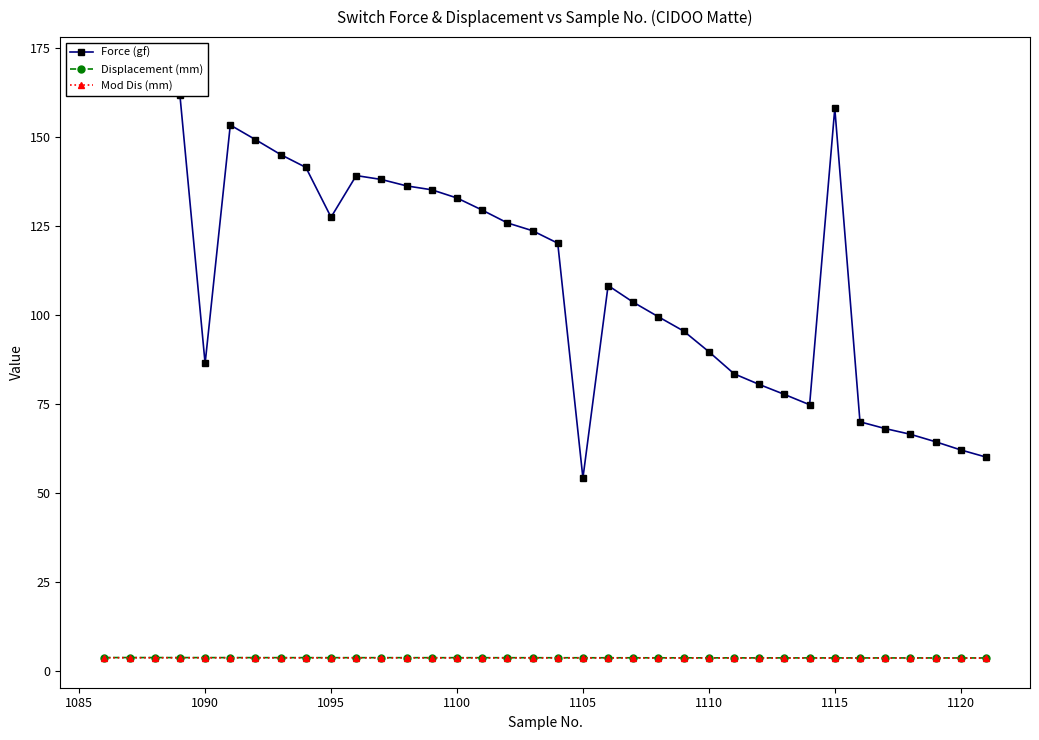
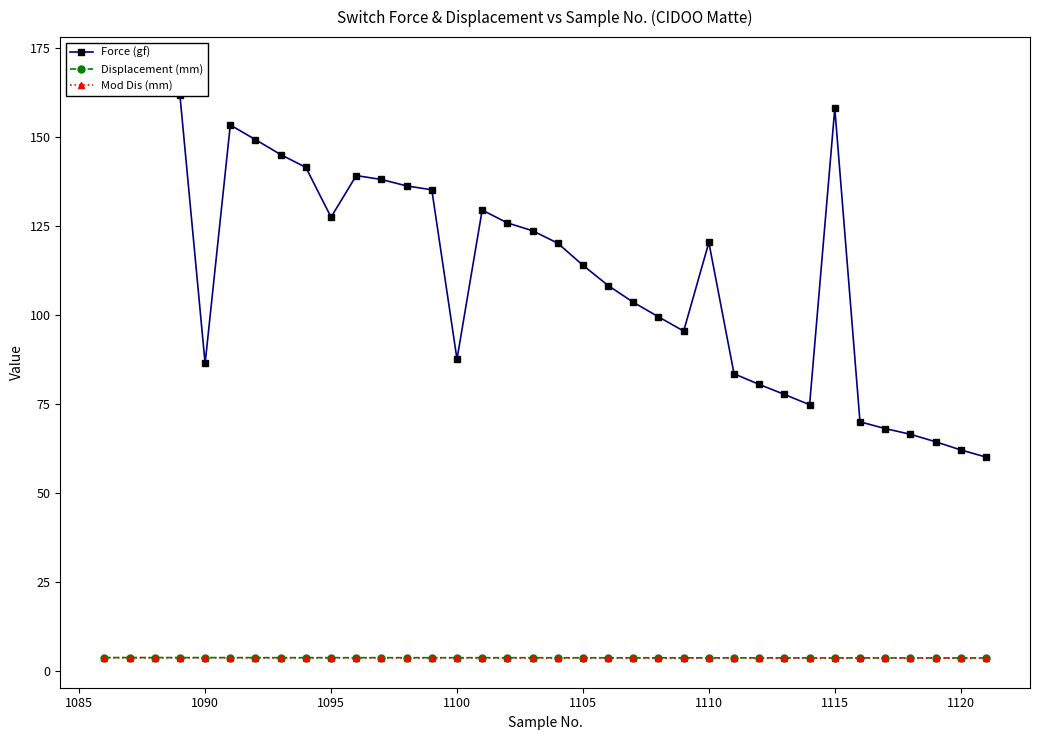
  {
    "Force (gf)": {
      "1090": 86,
      "1095": 127,
-     "1100": 133,
-     "1105": 54,
-     "1110": 90,
+     "1100": 88,
+     "1105": 114,
+     "1110": 120,
      "1115": 158,
      "1120": 62
    },
    "Mod Dis (mm)": {
      "1090": 4,
      "1095": 4,
      "1100": 4,
      "1105": 4,
      "1110": 4,
      "1115": 4
    }
  }
